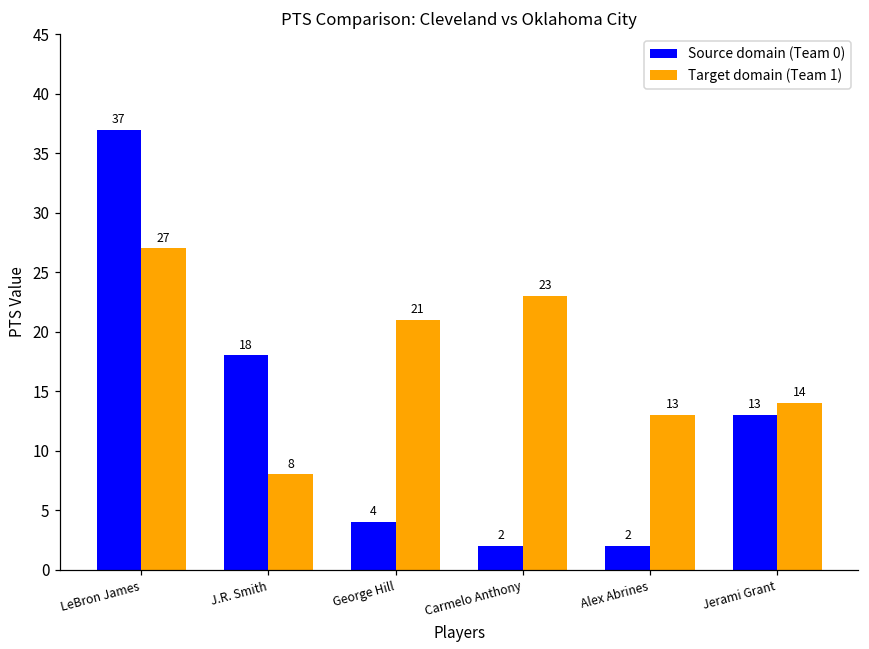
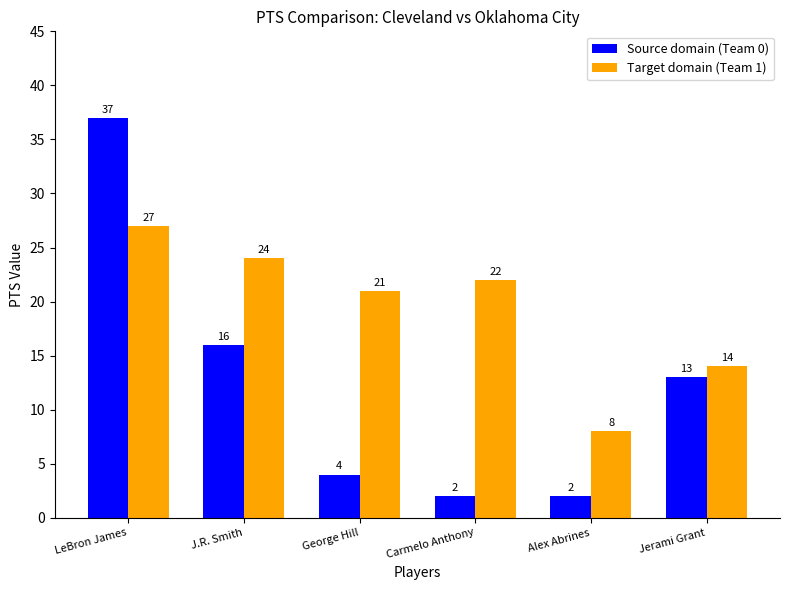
  {
    "Source domain (Team 0)": {
      "LeBron James": 37,
-     "J.R. Smith": 18,
+     "J.R. Smith": 16,
      "George Hill": 4,
      "Carmelo Anthony": 2,
      "Alex Abrines": 2,
      "Jerami Grant": 13
    },
    "Target domain (Team 1)": {
      "LeBron James": 27,
-     "J.R. Smith": 8,
+     "J.R. Smith": 24,
      "George Hill": 21,
-     "Carmelo Anthony": 23,
-     "Alex Abrines": 13,
+     "Carmelo Anthony": 22,
+     "Alex Abrines": 8,
      "Jerami Grant": 14
    }
  }
